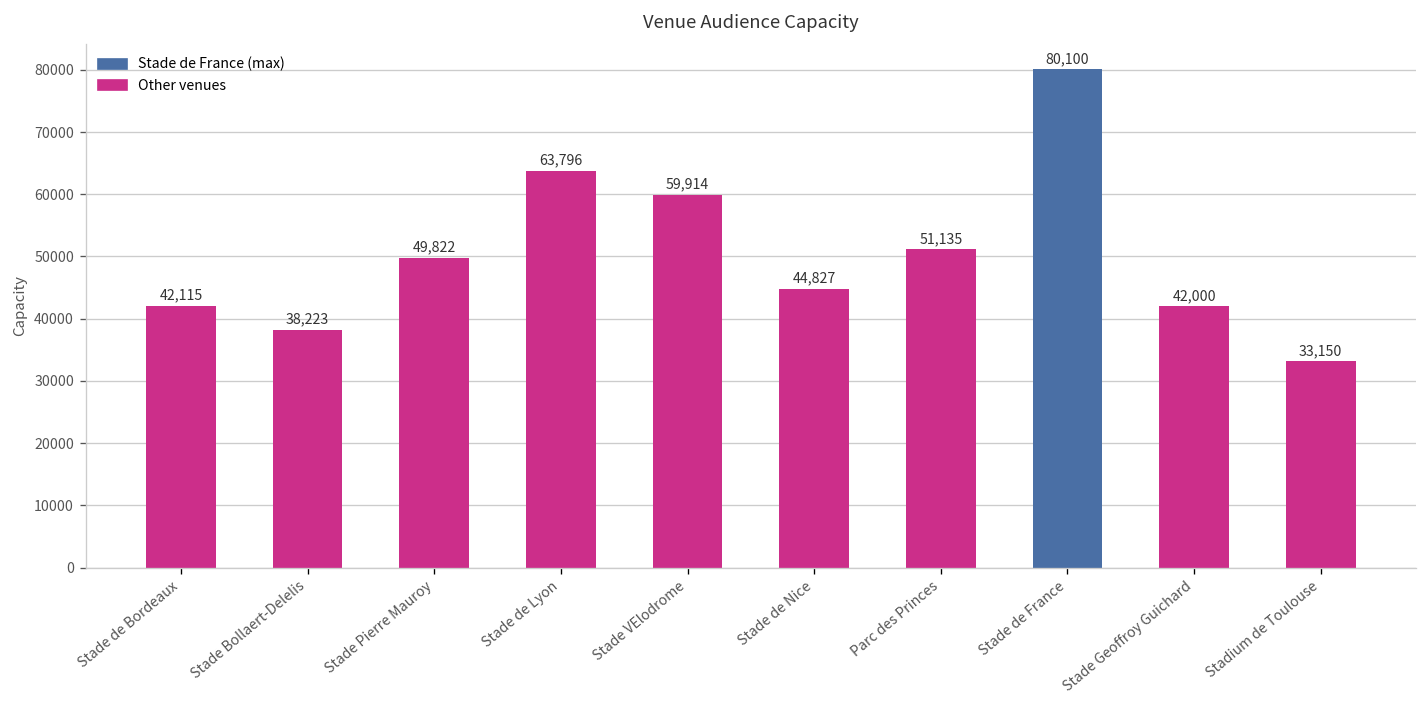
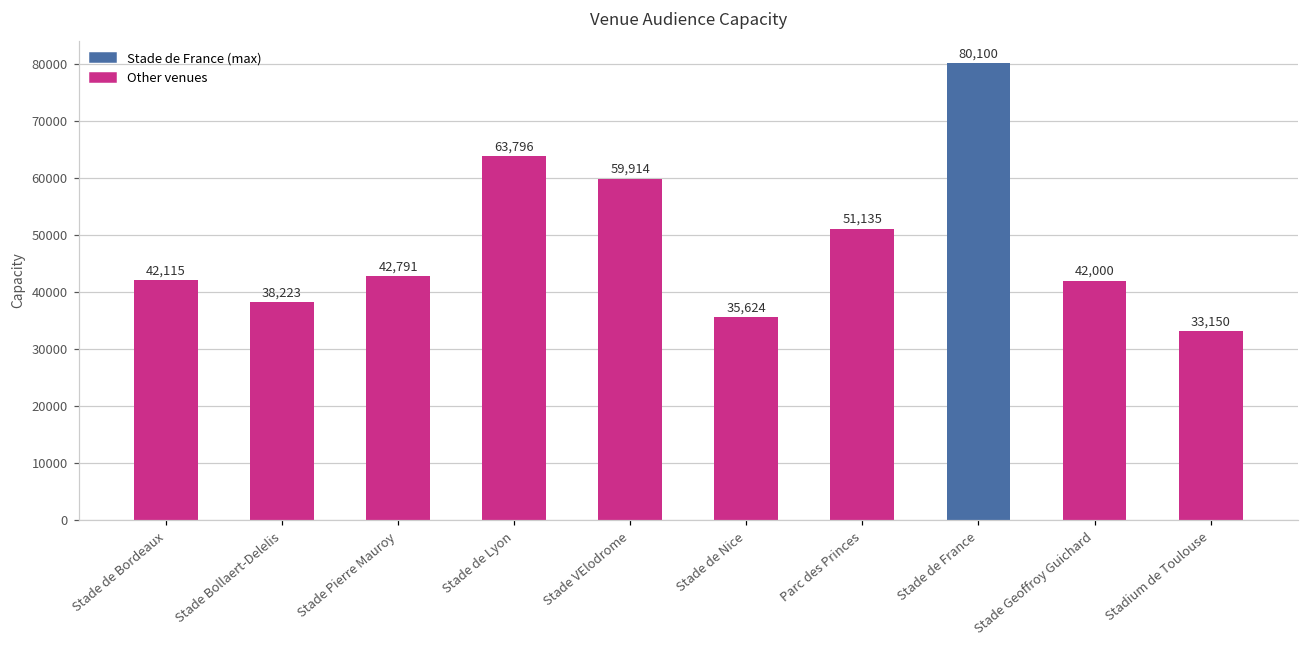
  {
    "Stade de Bordeaux": "42,115",
    "Stade Bollaert-Delelis": "38,223",
-   "Stade Pierre Mauroy": "49,822",
+   "Stade Pierre Mauroy": "42,791",
    "Stade de Lyon": "63,796",
    "Stade VElodrome": "59,914",
-   "Stade de Nice": "44,827",
+   "Stade de Nice": "35,624",
    "Parc des Princes": "51,135",
    "Stade de France": "80,100",
    "Stade Geoffroy Guichard": "42,000",
    "Stadium de Toulouse": "33,150"
  }
